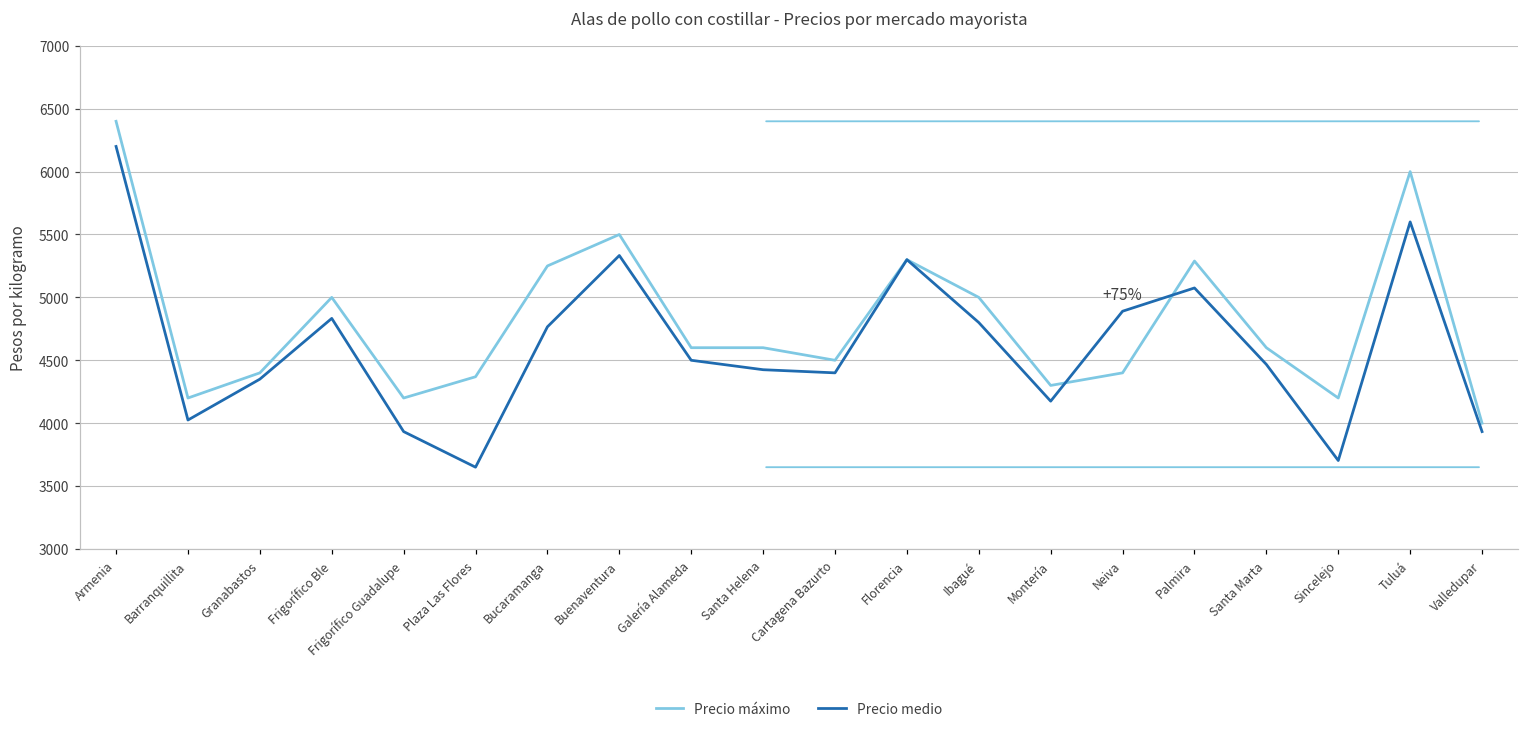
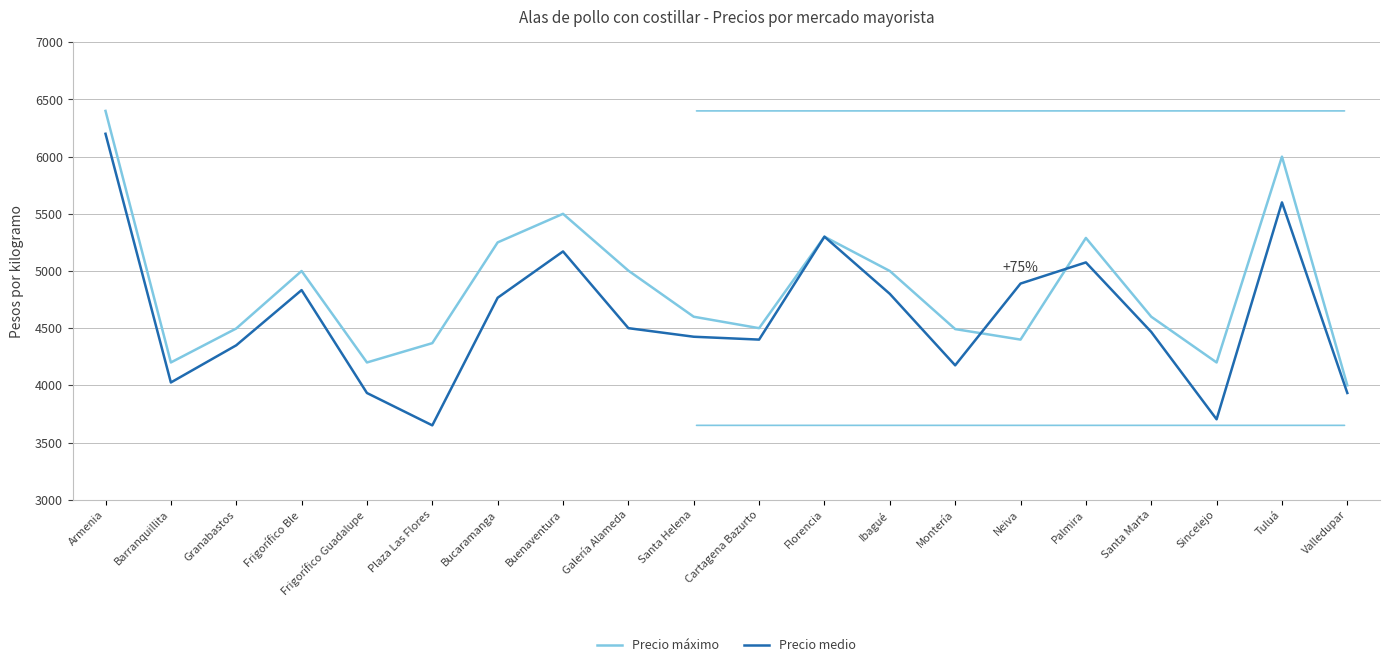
  {
    "Precio máximo": {
      "Armenia": 6400,
      "Barranquillita": 4200,
-     "Granabastos": 4400,
+     "Granabastos": 4500,
      "Frigorífico Ble": 5000,
      "Frigorífico Guadalupe": 4200,
      "Plaza Las Flores": 4370,
      "Bucaramanga": 5250,
      "Buenaventura": 5500,
-     "Galería Alameda": 4600,
+     "Galería Alameda": 5000,
      "Santa Helena": 4600,
      "Cartagena Bazurto": 4500,
      "Ibagué": 5000,
-     "Montería": 4300,
+     "Montería": 4490,
      "Neiva": 4400,
      "Palmira": 5290,
      "Santa Marta": 4600,
      "Sincelejo": 4200,
      "Tuluá": 6000,
      "Valledupar": 4000
    },
    "Precio medio": {
      "Armenia": 6200,
      "Barranquillita": 4030,
      "Granabastos": 4350,
      "Frigorífico Ble": 4830,
      "Frigorífico Guadalupe": 3930,
      "Plaza Las Flores": 3650,
      "Bucaramanga": 4770,
-     "Buenaventura": 5330,
+     "Buenaventura": 5170,
      "Galería Alameda": 4500,
      "Santa Helena": 4430,
      "Cartagena Bazurto": 4400,
      "Ibagué": 4800,
      "Montería": 4180,
      "Palmira": 5080,
      "Santa Marta": 4470,
      "Sincelejo": 3700,
      "Tuluá": 5600,
      "Valledupar": 3930
    }
  }
